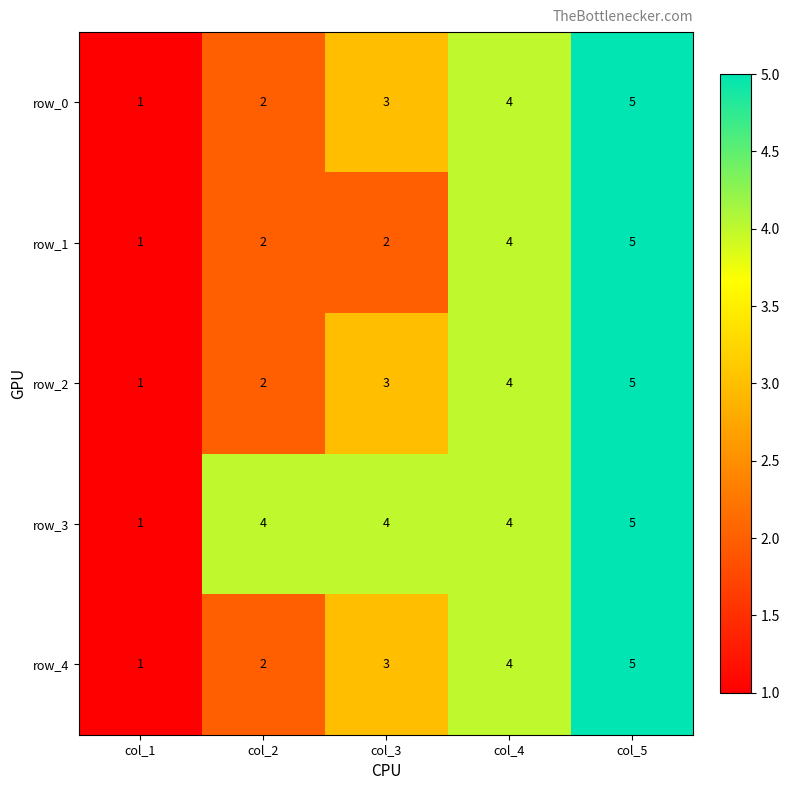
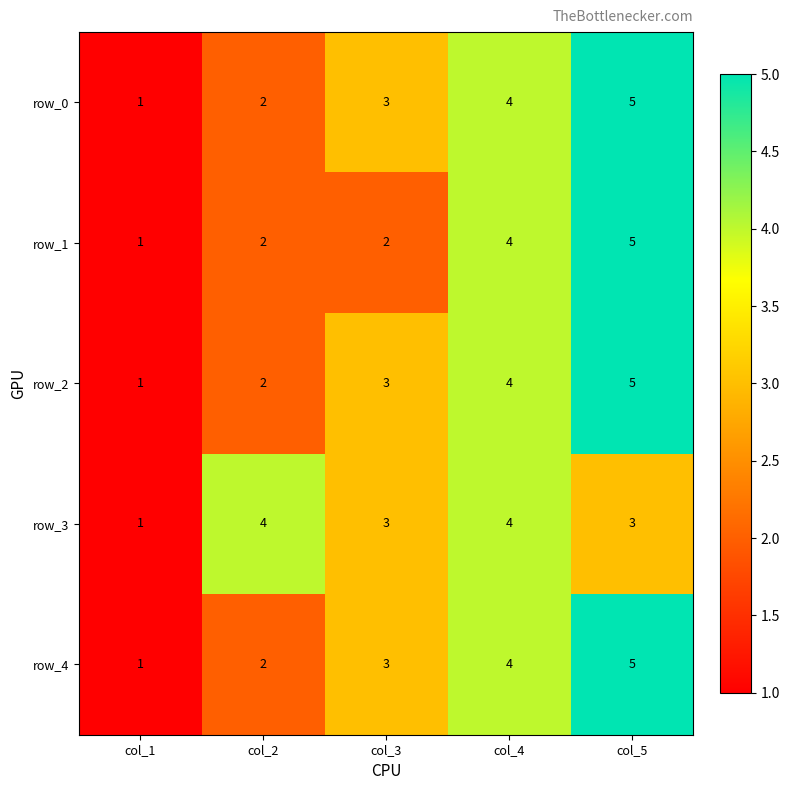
  {
    "row_0": {
      "col_1": 1,
      "col_2": 2,
      "col_3": 3,
      "col_4": 4,
      "col_5": 5
    },
    "row_1": {
      "col_1": 1,
      "col_2": 2,
      "col_3": 2,
      "col_4": 4,
      "col_5": 5
    },
    "row_2": {
      "col_1": 1,
      "col_2": 2,
      "col_3": 3,
      "col_4": 4,
      "col_5": 5
    },
    "row_3": {
      "col_1": 1,
      "col_2": 4,
-     "col_3": 4,
+     "col_3": 3,
      "col_4": 4,
-     "col_5": 5
+     "col_5": 3
    },
    "row_4": {
      "col_1": 1,
      "col_2": 2,
      "col_3": 3,
      "col_4": 4,
      "col_5": 5
    }
  }
